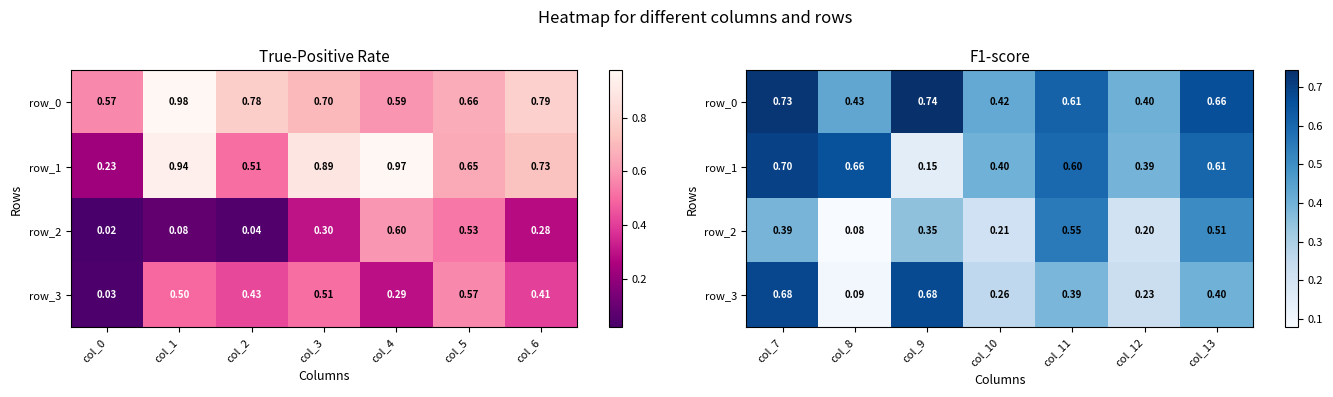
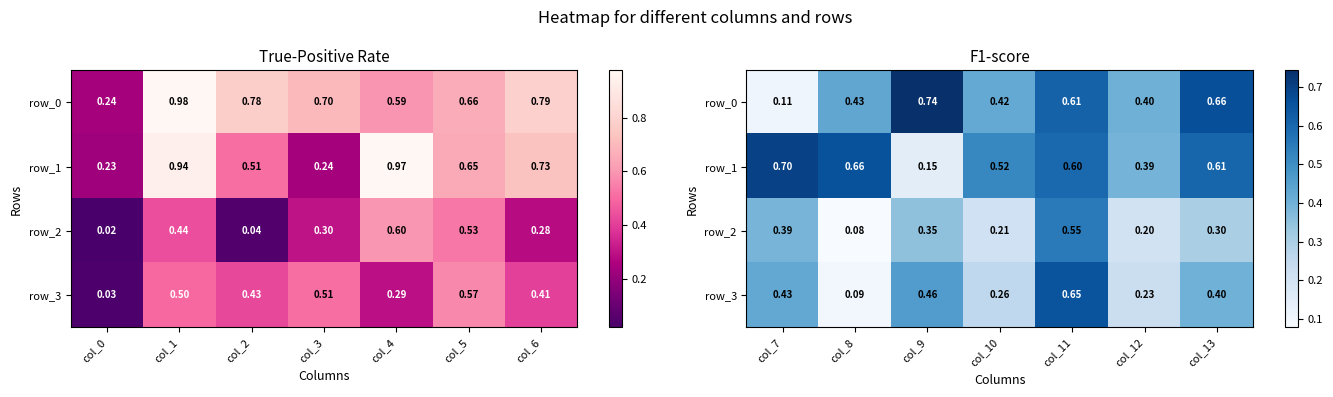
  {
    "True-Positive Rate": {
      "row_0": {
-       "col_0": 0.57,
+       "col_0": 0.24,
        "col_1": 0.98,
        "col_2": 0.78,
        "col_3": 0.70,
        "col_4": 0.59,
        "col_5": 0.66,
        "col_6": 0.79
      },
      "row_1": {
        "col_0": 0.23,
        "col_1": 0.94,
        "col_2": 0.51,
-       "col_3": 0.89,
+       "col_3": 0.24,
        "col_4": 0.97,
        "col_5": 0.65,
        "col_6": 0.73
      },
      "row_2": {
        "col_0": 0.02,
-       "col_1": 0.08,
+       "col_1": 0.44,
        "col_2": 0.04,
        "col_3": 0.30,
        "col_4": 0.60,
        "col_5": 0.53,
        "col_6": 0.28
      },
      "row_3": {
        "col_0": 0.03,
        "col_1": 0.50,
        "col_2": 0.43,
        "col_3": 0.51,
        "col_4": 0.29,
        "col_5": 0.57,
        "col_6": 0.41
      }
    },
    "F1-score": {
      "row_0": {
-       "col_7": 0.73,
+       "col_7": 0.11,
        "col_8": 0.43,
        "col_9": 0.74,
        "col_10": 0.42,
        "col_11": 0.61,
        "col_12": 0.40,
        "col_13": 0.66
      },
      "row_1": {
        "col_7": 0.70,
        "col_8": 0.66,
        "col_9": 0.15,
-       "col_10": 0.40,
+       "col_10": 0.52,
        "col_11": 0.60,
        "col_12": 0.39,
        "col_13": 0.61
      },
      "row_2": {
        "col_7": 0.39,
        "col_8": 0.08,
        "col_9": 0.35,
        "col_10": 0.21,
        "col_11": 0.55,
        "col_12": 0.20,
-       "col_13": 0.51
+       "col_13": 0.30
      },
      "row_3": {
-       "col_7": 0.68,
+       "col_7": 0.43,
        "col_8": 0.09,
-       "col_9": 0.68,
+       "col_9": 0.46,
        "col_10": 0.26,
-       "col_11": 0.39,
+       "col_11": 0.65,
        "col_12": 0.23,
        "col_13": 0.40
      }
    }
  }
